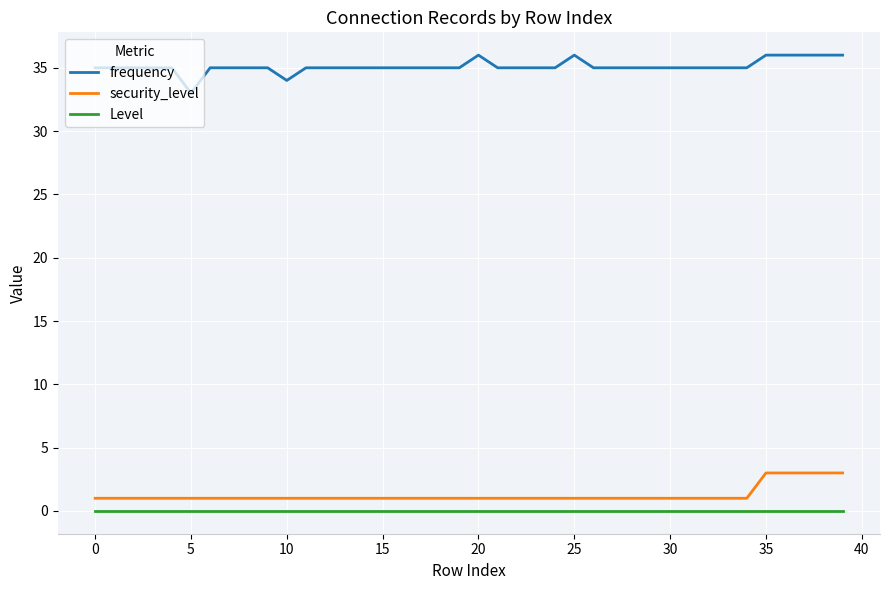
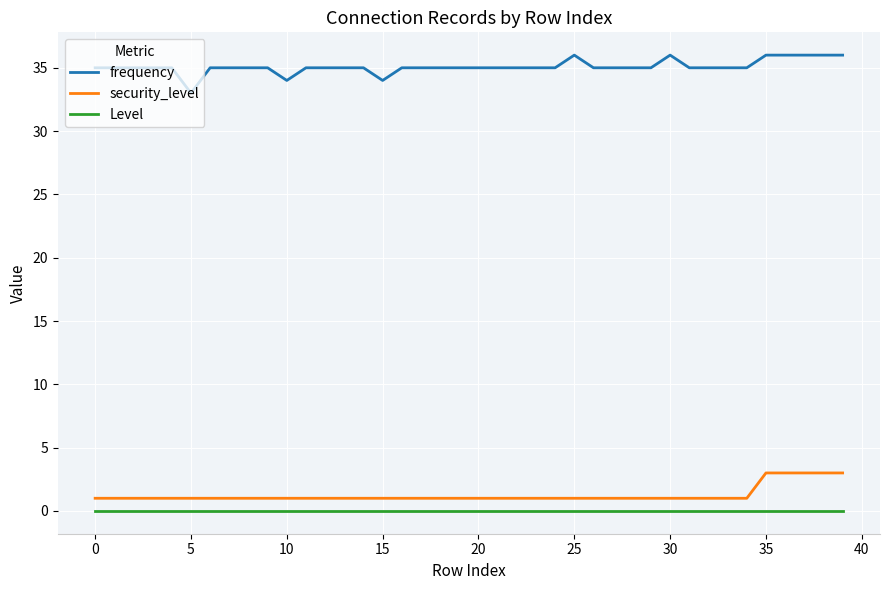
  {
    "frequency": {
      "10": 34,
-     "15": 35,
-     "20": 36,
+     "15": 34,
+     "20": 35,
      "25": 36,
-     "30": 35,
+     "30": 36,
      "35": 36
    },
    "security_level": {
      "0": 1,
      "5": 1,
      "10": 1,
      "15": 1,
      "20": 1,
      "25": 1,
      "30": 1,
      "35": 3
    },
    "Level": {
      "0": 0,
      "5": 0,
      "10": 0,
      "15": 0,
      "20": 0,
      "25": 0,
      "30": 0,
      "35": 0
    }
  }
